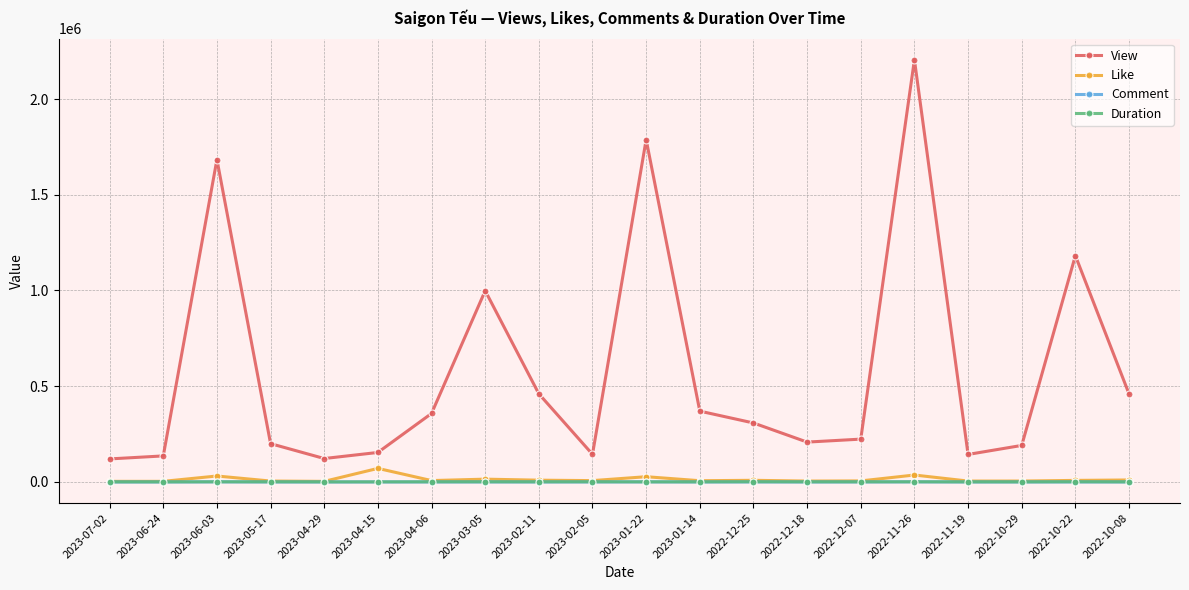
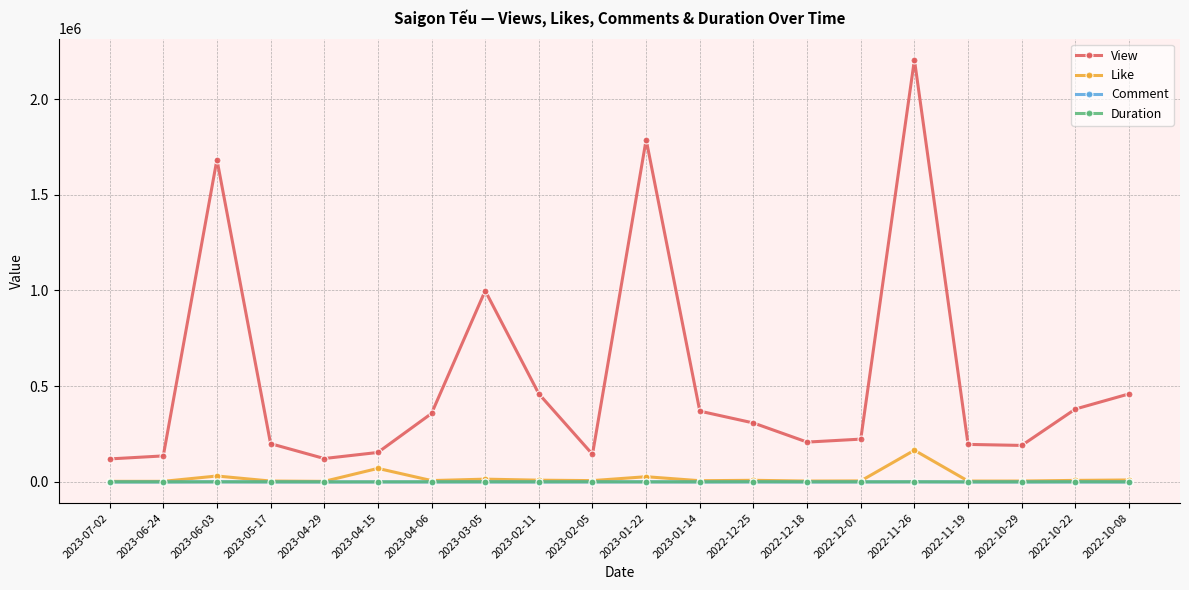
  {
    "View": {
      "2023-07-02": 120000,
      "2023-06-24": 140000,
      "2023-06-03": 1680000,
      "2023-05-17": 200000,
      "2023-04-29": 120000,
      "2023-04-15": 150000,
      "2023-04-06": 360000,
      "2023-03-05": 1000000,
      "2023-02-11": 460000,
      "2023-02-05": 140000,
      "2023-01-22": 1790000,
      "2023-01-14": 370000,
      "2022-12-25": 310000,
      "2022-12-18": 210000,
      "2022-12-07": 220000,
      "2022-11-26": 2210000,
-     "2022-11-19": 140000,
+     "2022-11-19": 200000,
      "2022-10-29": 190000,
-     "2022-10-22": 1180000,
+     "2022-10-22": 380000,
      "2022-10-08": 460000
    },
    "Like": {
      "2023-06-03": 30000,
      "2023-04-15": 70000,
      "2023-03-05": 10000,
      "2023-01-22": 30000,
-     "2022-11-26": 40000
+     "2022-11-26": 170000
    },
    "Duration": {
      "2023-06-03": 0,
      "2023-04-15": 0,
      "2023-03-05": 0,
      "2023-01-22": 0,
      "2022-11-26": 0
    }
  }
